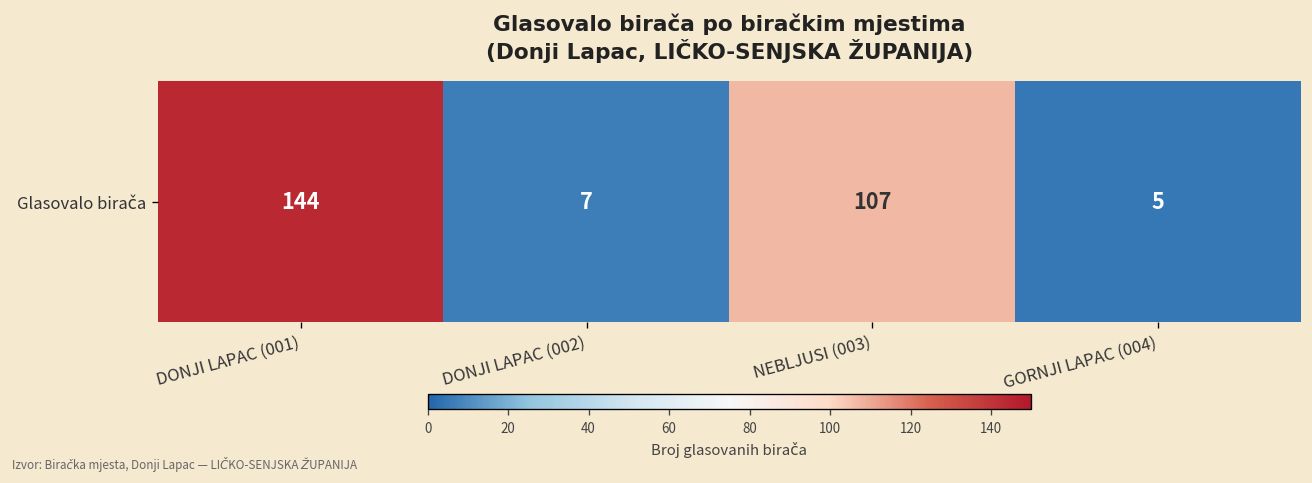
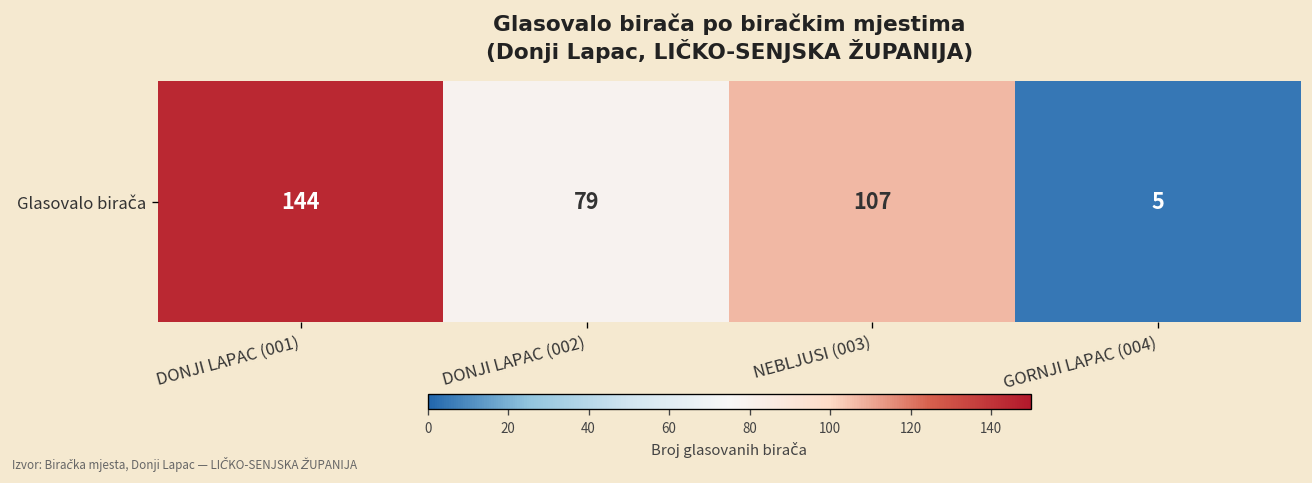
  {
    "Glasovalo birača": {
      "DONJI LAPAC (001)": 144,
-     "DONJI LAPAC (002)": 7,
+     "DONJI LAPAC (002)": 79,
      "NEBLJUSI (003)": 107,
      "GORNJI LAPAC (004)": 5
    }
  }
